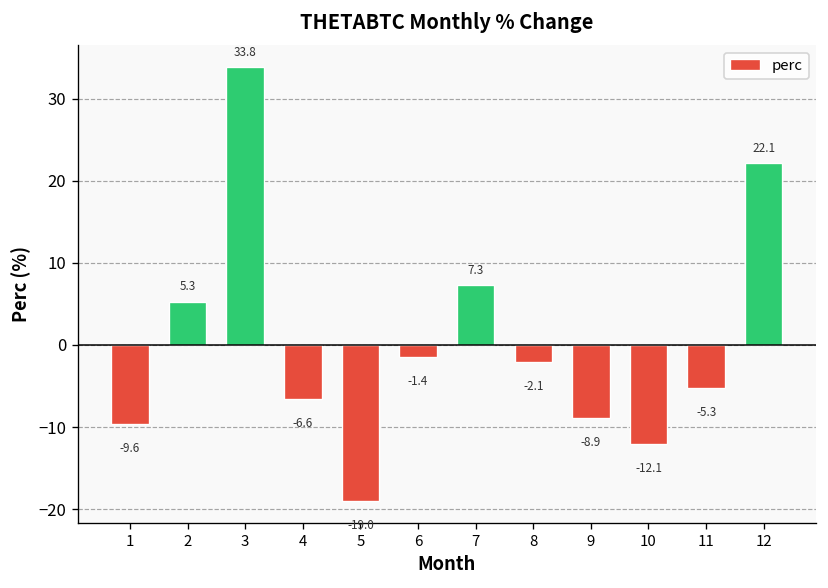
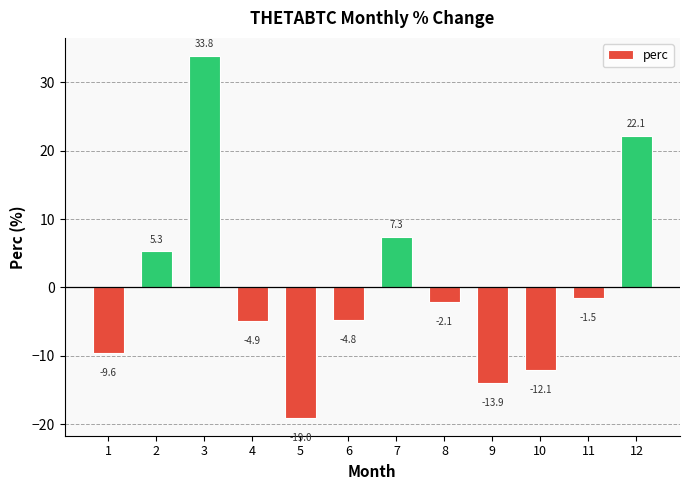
  {
    "1": -9.6,
    "2": 5.3,
    "3": 33.8,
-   "4": -6.6,
+   "4": -4.9,
    "5": -19.0,
-   "6": -1.4,
+   "6": -4.8,
    "7": 7.3,
    "8": -2.1,
-   "9": -8.9,
+   "9": -13.9,
    "10": -12.1,
-   "11": -5.3,
+   "11": -1.5,
    "12": 22.1
  }
